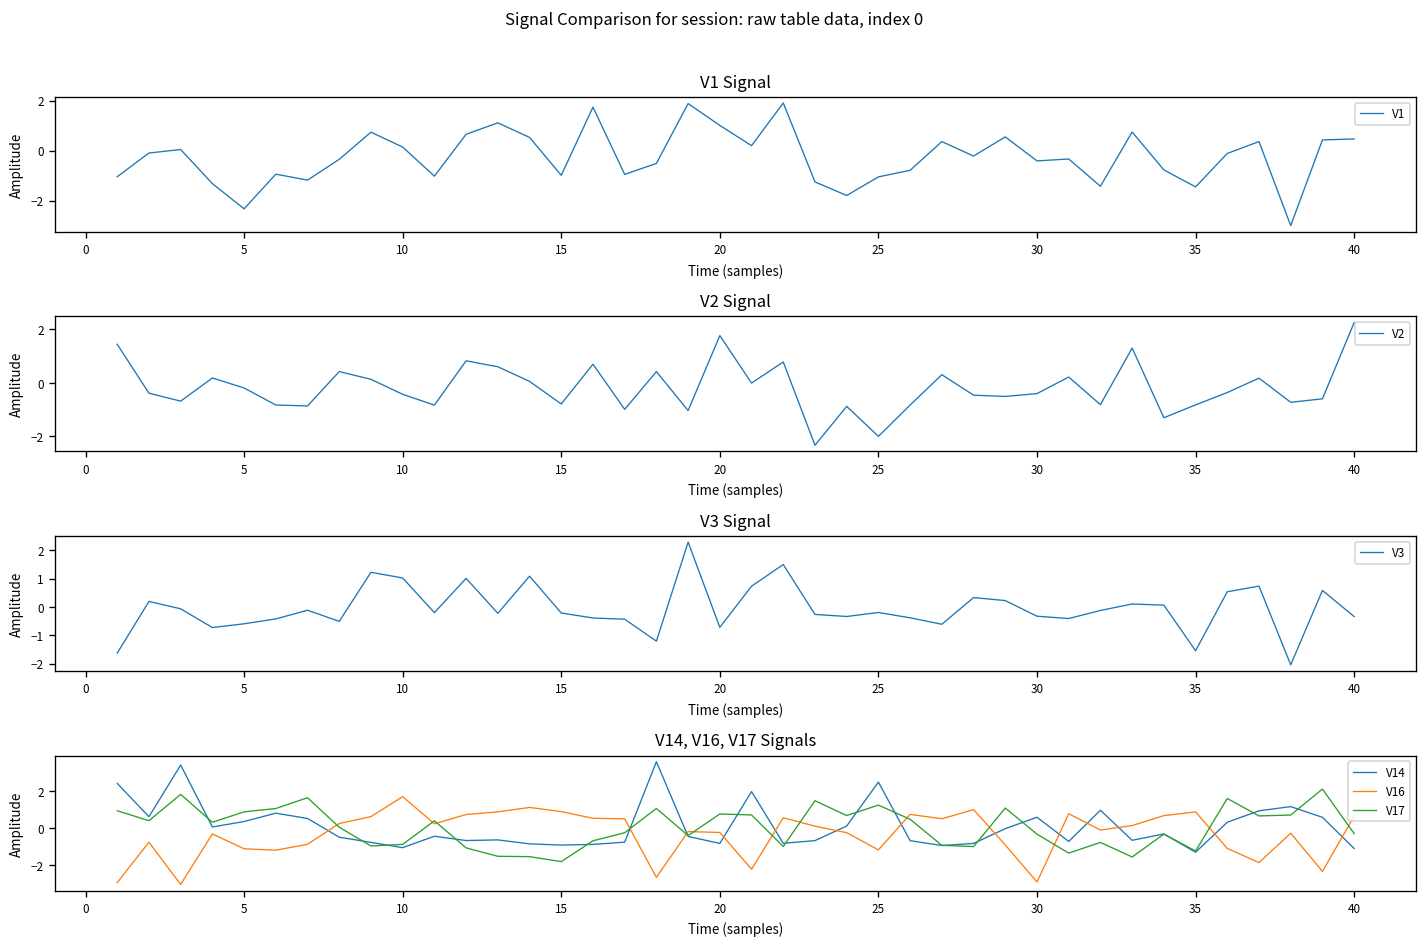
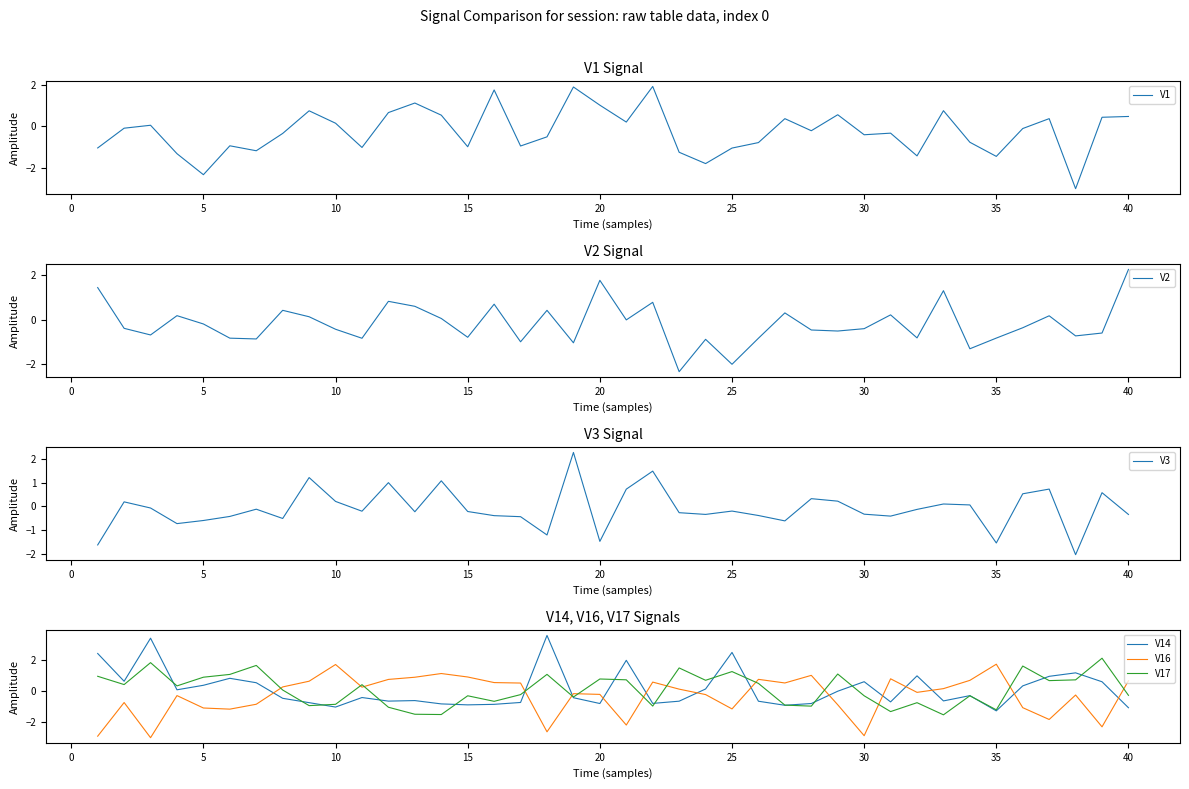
  {
    "V1 Signal": {
      "5": -2.3,
      "10": 0.1,
      "15": -1.0,
      "20": 1.0,
      "25": -1.0,
      "30": -0.4,
      "35": -1.4,
      "40": 0.5
    },
    "V2 Signal": {
      "5": -0.2,
      "10": -0.4,
      "15": -0.8,
      "20": 1.8,
      "25": -2.0,
      "30": -0.4,
      "35": -0.8,
      "40": 2.3
    },
    "V3 Signal": {
      "5": -0.6,
-     "10": 1.0,
+     "10": 0.2,
      "15": -0.2,
-     "20": -0.7,
+     "20": -1.5,
      "25": -0.2,
      "30": -0.3,
      "35": -1.5,
      "40": -0.3
    },
    "V14, V16, V17 Signals": {
      "V14": {
        "5": 0.4,
        "10": -1.0,
        "15": -0.9,
        "20": -0.8,
        "25": 2.5,
        "30": 0.6,
        "40": -1.1
      },
      "V16": {
        "5": -1.1,
        "10": 1.7,
        "15": 0.9,
        "20": -0.2,
        "25": -1.2,
        "30": -2.9,
-       "35": 0.9
+       "35": 1.7
      },
      "V17": {
        "5": 0.9,
        "10": -0.9,
-       "15": -1.8,
+       "15": -0.3,
        "20": 0.8,
        "25": 1.3,
        "30": -0.3,
        "40": -0.3
      }
    }
  }
